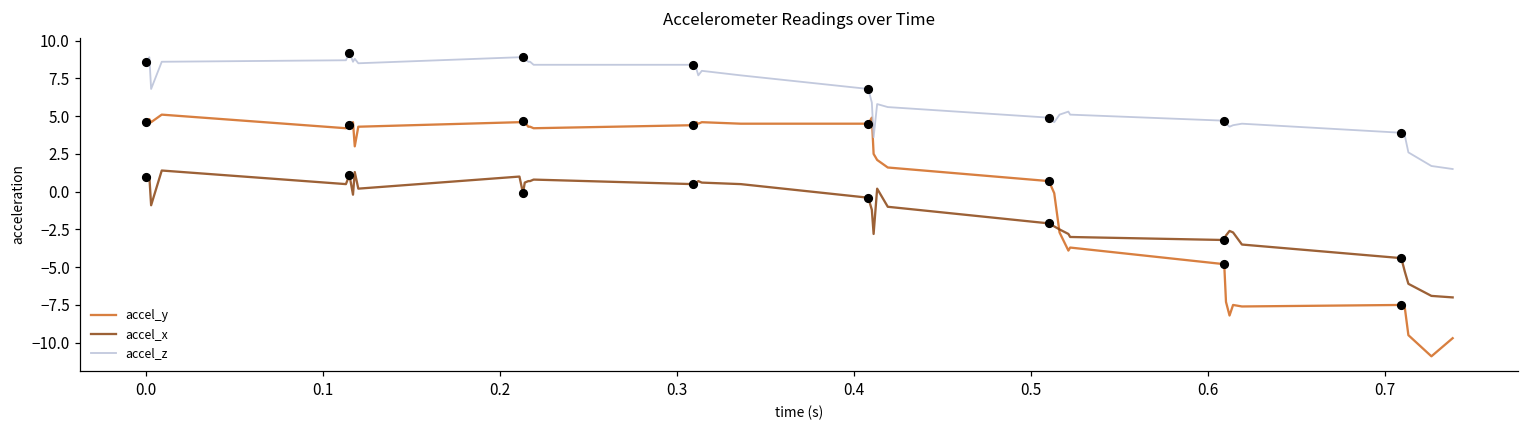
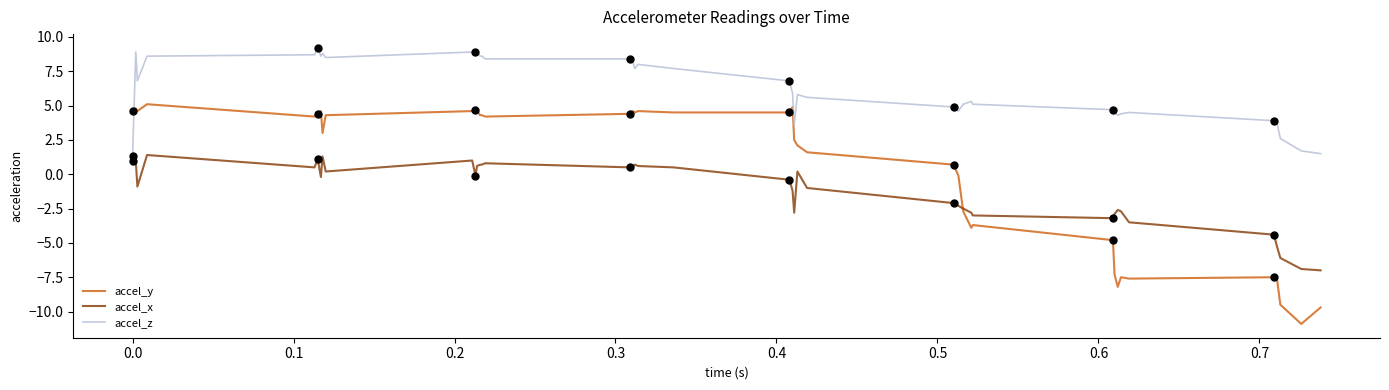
  {
    "accel_z": {
-     "0.0": 8.6
+     "0.0": 1.3
    }
  }
